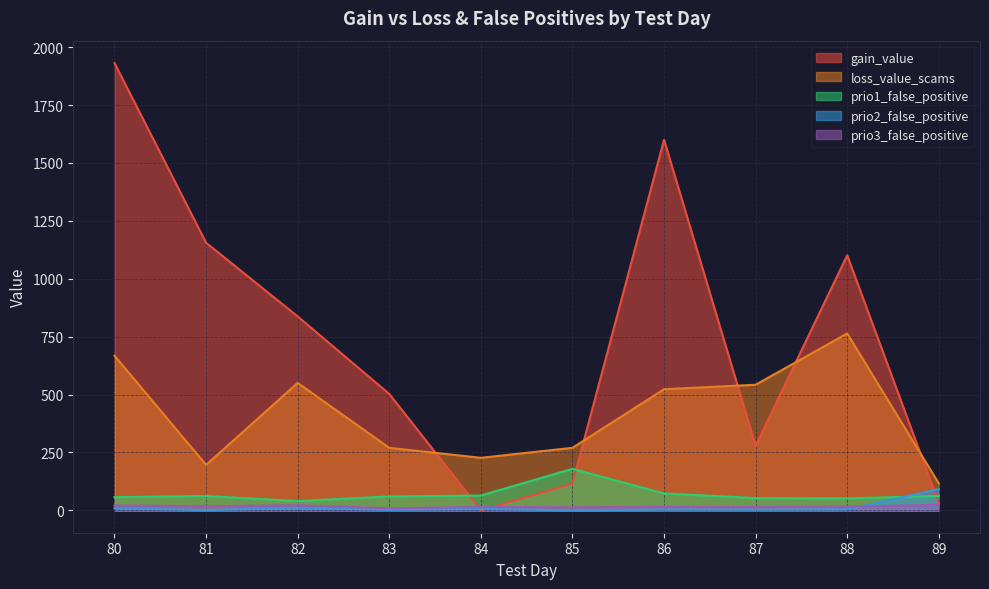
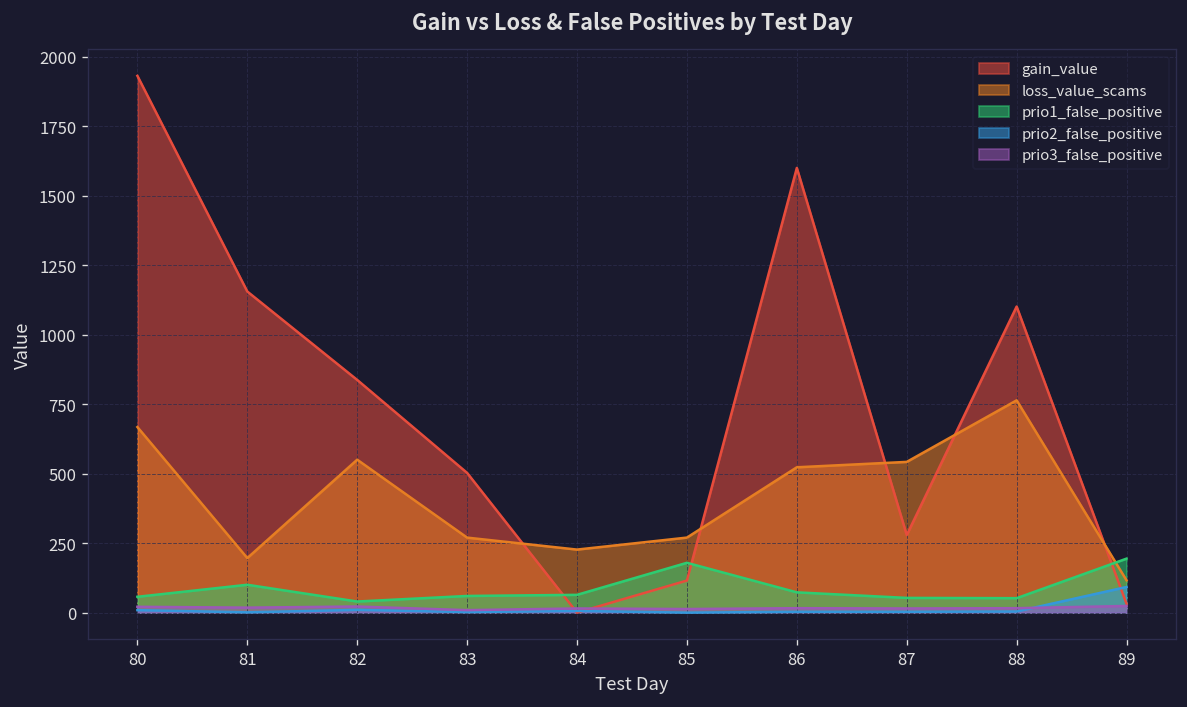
  {
    "prio1_false_positive": {
      "80": 60,
-     "81": 60,
+     "81": 100,
      "82": 40,
      "83": 60,
      "84": 60,
      "85": 180,
      "86": 70,
      "87": 50,
      "88": 50,
-     "89": 60
+     "89": 190
    },
    "prio2_false_positive": {
      "80": 10,
      "81": 0,
      "82": 10,
      "85": 0,
      "86": 0,
      "87": 0,
      "88": 0,
      "89": 90
    },
    "prio3_false_positive": {
      "80": 20,
      "81": 20,
      "82": 20,
      "85": 10,
      "86": 20,
      "87": 20,
      "88": 20
    }
  }
